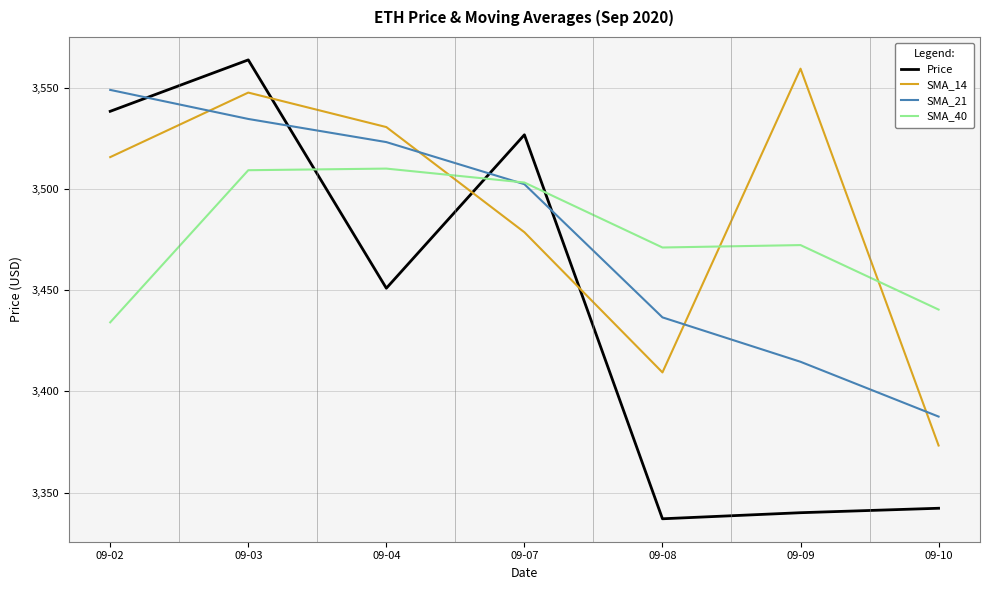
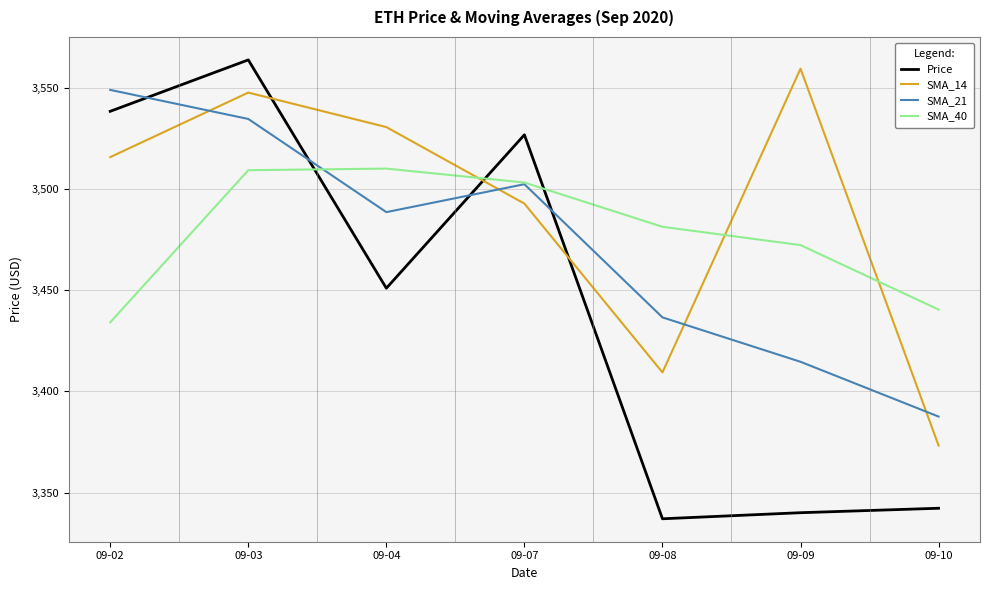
  {
    "Price": {
      "09-02": "3,538",
      "09-03": "3,564",
      "09-04": "3,451",
      "09-07": "3,527",
      "09-08": "3,337",
      "09-09": "3,340",
      "09-10": "3,342"
    },
    "SMA_14": {
      "09-02": "3,516",
      "09-03": "3,548",
      "09-04": "3,531",
-     "09-07": "3,479",
+     "09-07": "3,493",
      "09-08": "3,409",
      "09-09": "3,559",
      "09-10": "3,373"
    },
    "SMA_21": {
      "09-02": "3,549",
      "09-03": "3,535",
-     "09-04": "3,523",
+     "09-04": "3,489",
      "09-08": "3,437",
      "09-09": "3,415",
      "09-10": "3,388"
    },
    "SMA_40": {
      "09-02": "3,434",
      "09-03": "3,509",
      "09-04": "3,510",
-     "09-08": "3,471",
+     "09-08": "3,481",
      "09-09": "3,472",
      "09-10": "3,440"
    }
  }
